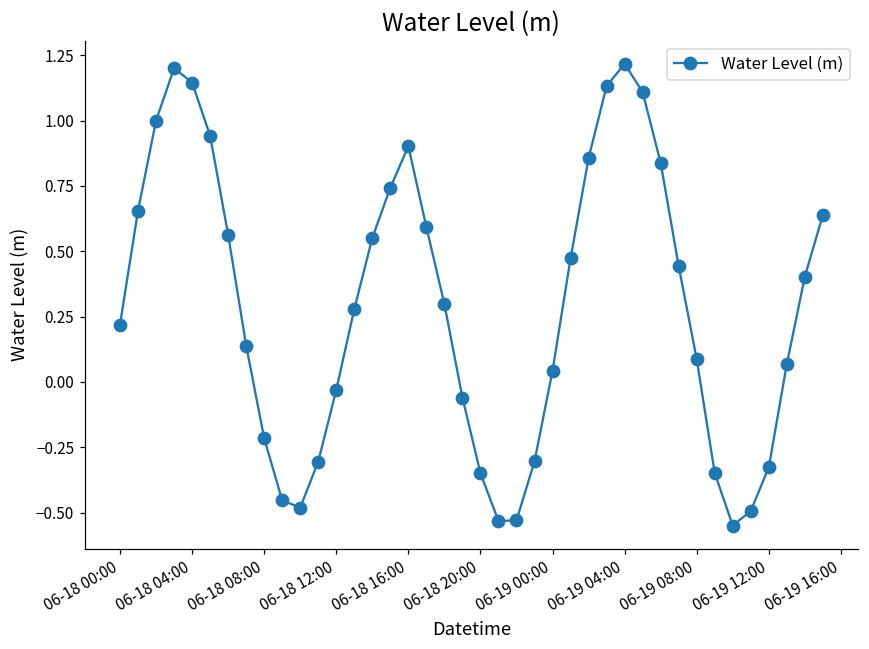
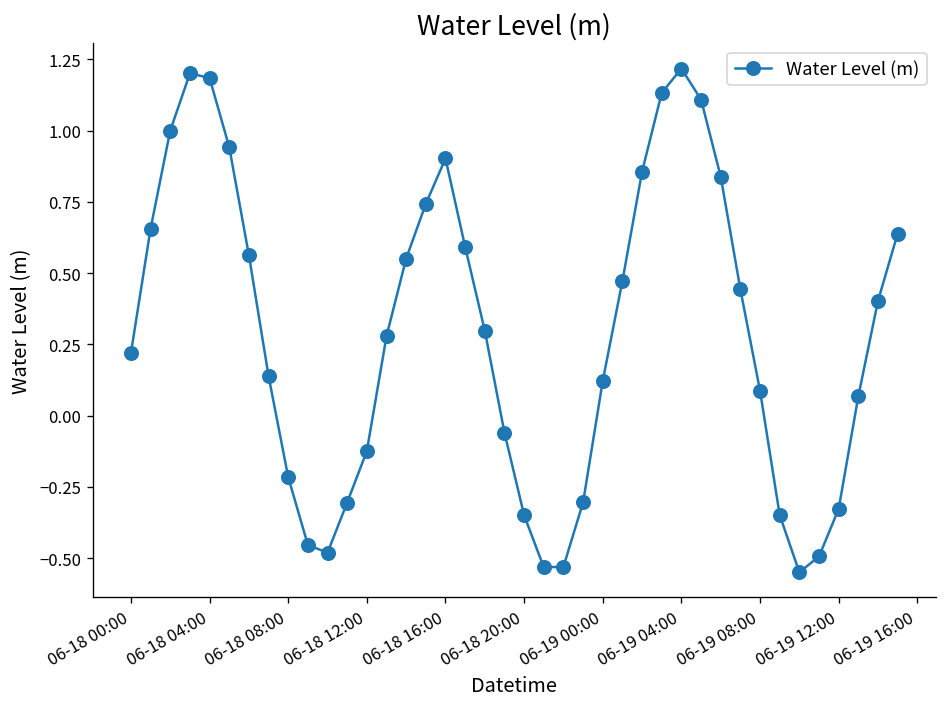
  {
    "06-18 00:00": 0.22,
-   "06-18 04:00": 1.15,
+   "06-18 04:00": 1.18,
    "06-18 08:00": -0.22,
-   "06-18 12:00": -0.03,
+   "06-18 12:00": -0.12,
    "06-18 16:00": 0.90,
    "06-18 20:00": -0.35,
-   "06-19 00:00": 0.04,
+   "06-19 00:00": 0.12,
    "06-19 04:00": 1.22,
    "06-19 08:00": 0.09,
    "06-19 12:00": -0.33
  }
